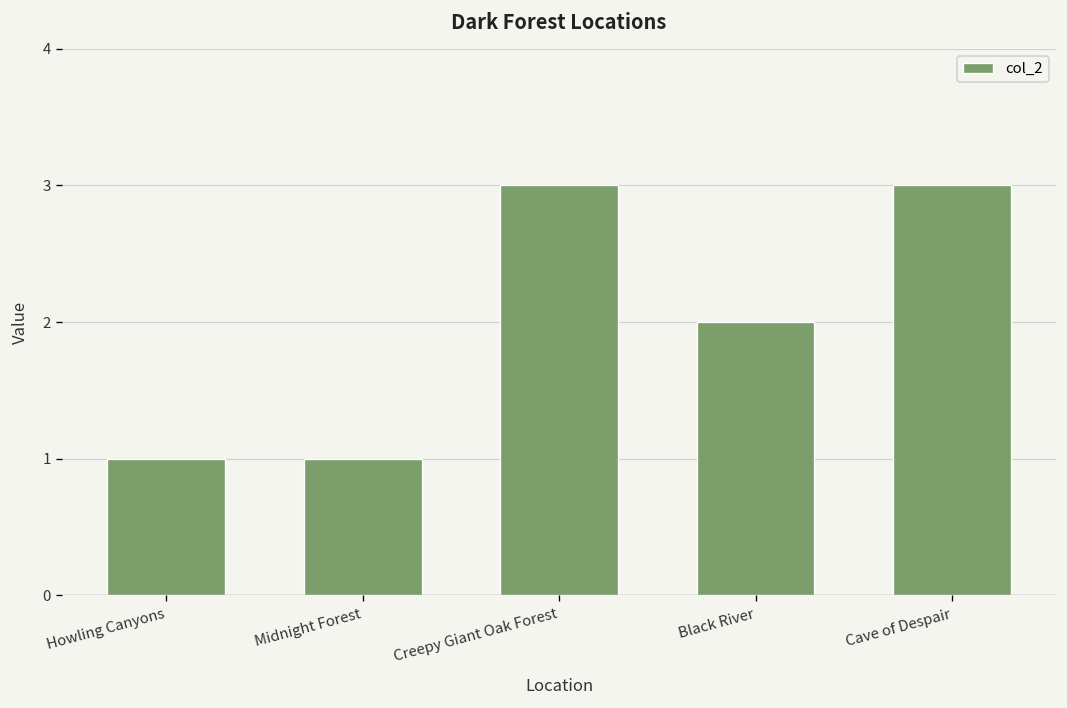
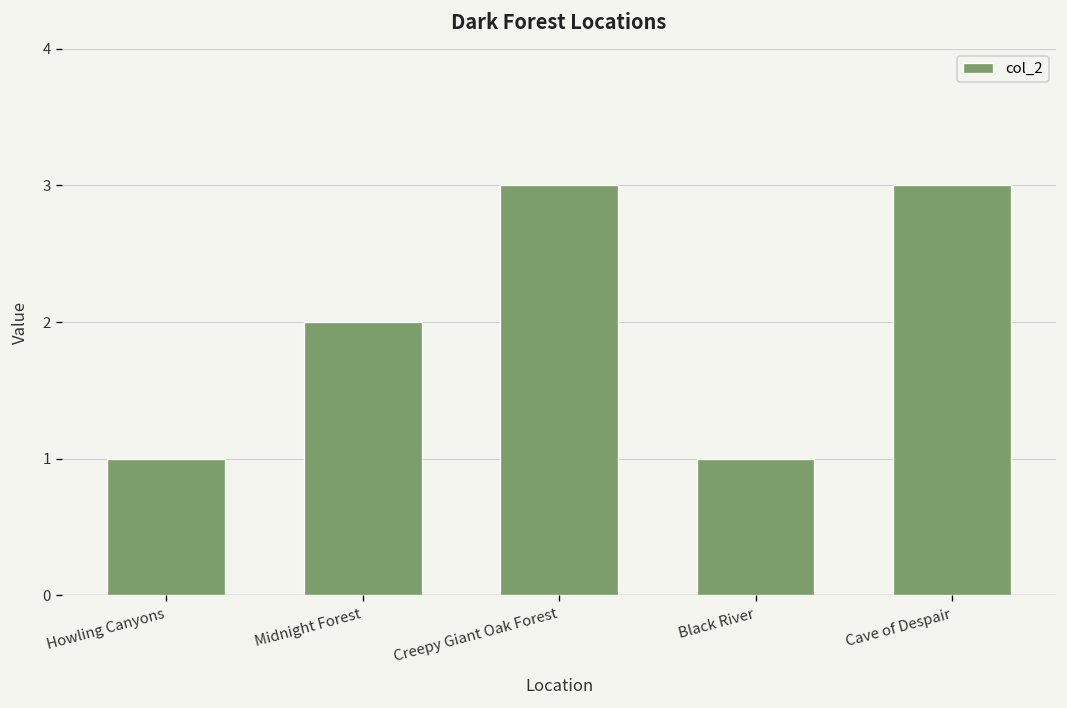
  {
    "Howling Canyons": 1,
-   "Midnight Forest": 1,
+   "Midnight Forest": 2,
    "Creepy Giant Oak Forest": 3,
-   "Black River": 2,
+   "Black River": 1,
    "Cave of Despair": 3
  }
